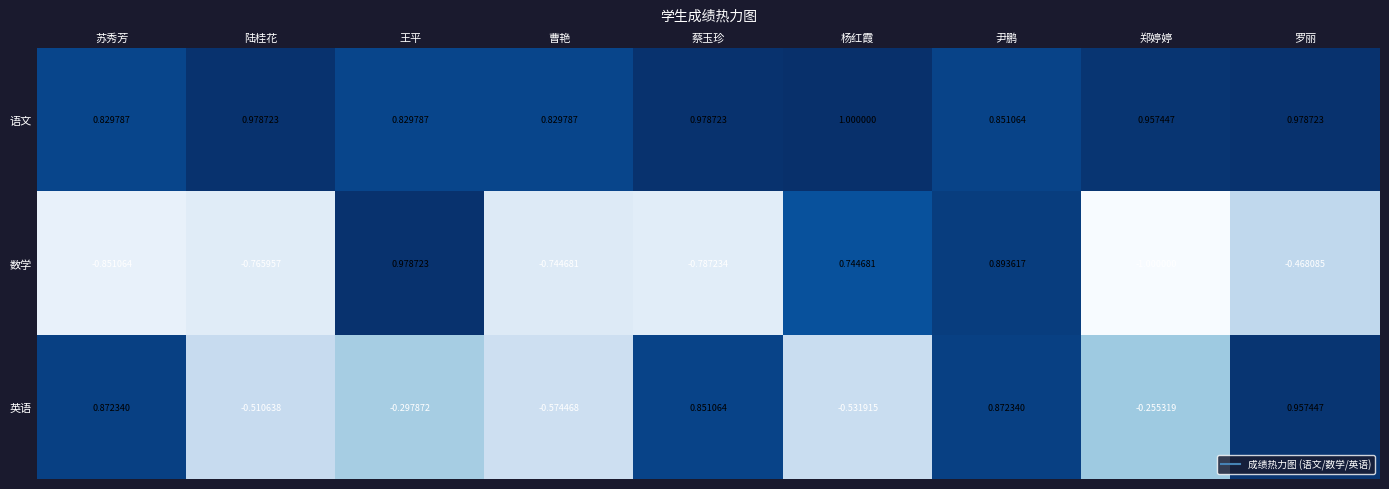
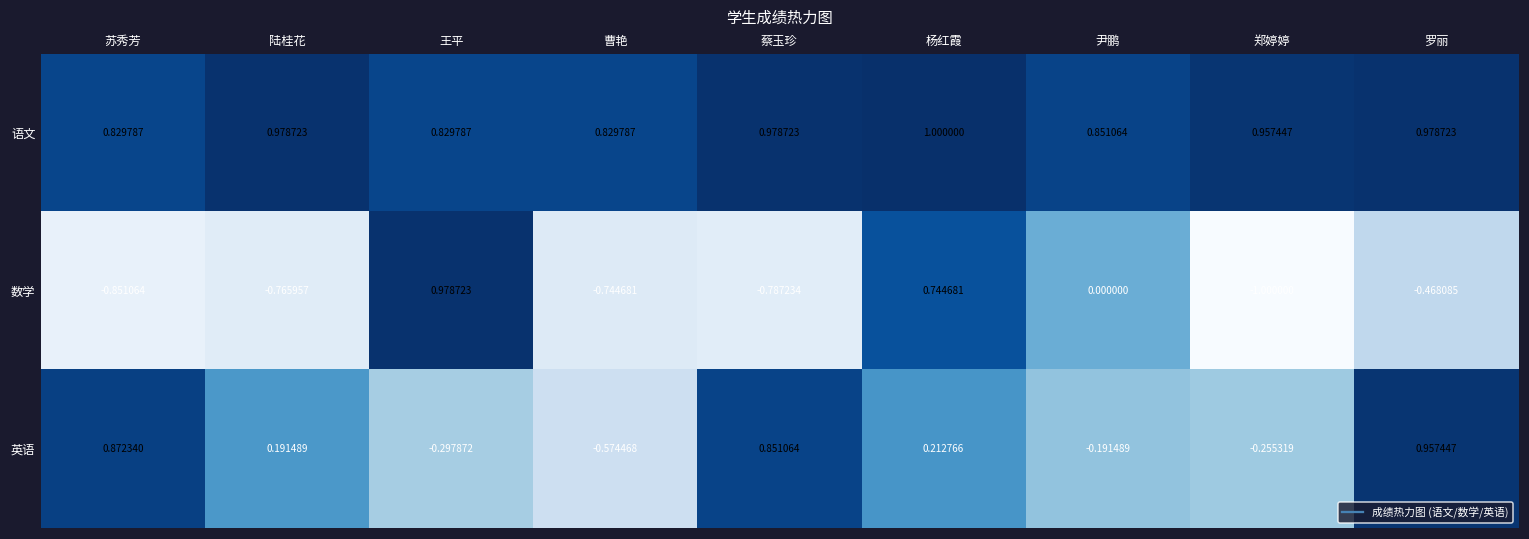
  {
    "语文": {
      "苏秀芳": 0.829787,
      "陆桂花": 0.978723,
      "王平": 0.829787,
      "曹艳": 0.829787,
      "蔡玉珍": 0.978723,
      "杨红霞": 1.000000,
      "尹鹏": 0.851064,
      "郑婷婷": 0.957447,
      "罗丽": 0.978723
    },
    "数学": {
      "王平": 0.978723,
      "杨红霞": 0.744681,
-     "尹鹏": 0.893617,
+     "尹鹏": 0.000000,
      "罗丽": -0.468085
    },
    "英语": {
      "苏秀芳": 0.872340,
-     "陆桂花": -0.510638,
+     "陆桂花": 0.191489,
      "王平": -0.297872,
      "曹艳": -0.574468,
      "蔡玉珍": 0.851064,
-     "杨红霞": -0.531915,
-     "尹鹏": 0.872340,
+     "杨红霞": 0.212766,
+     "尹鹏": -0.191489,
      "郑婷婷": -0.255319,
      "罗丽": 0.957447
    }
  }
